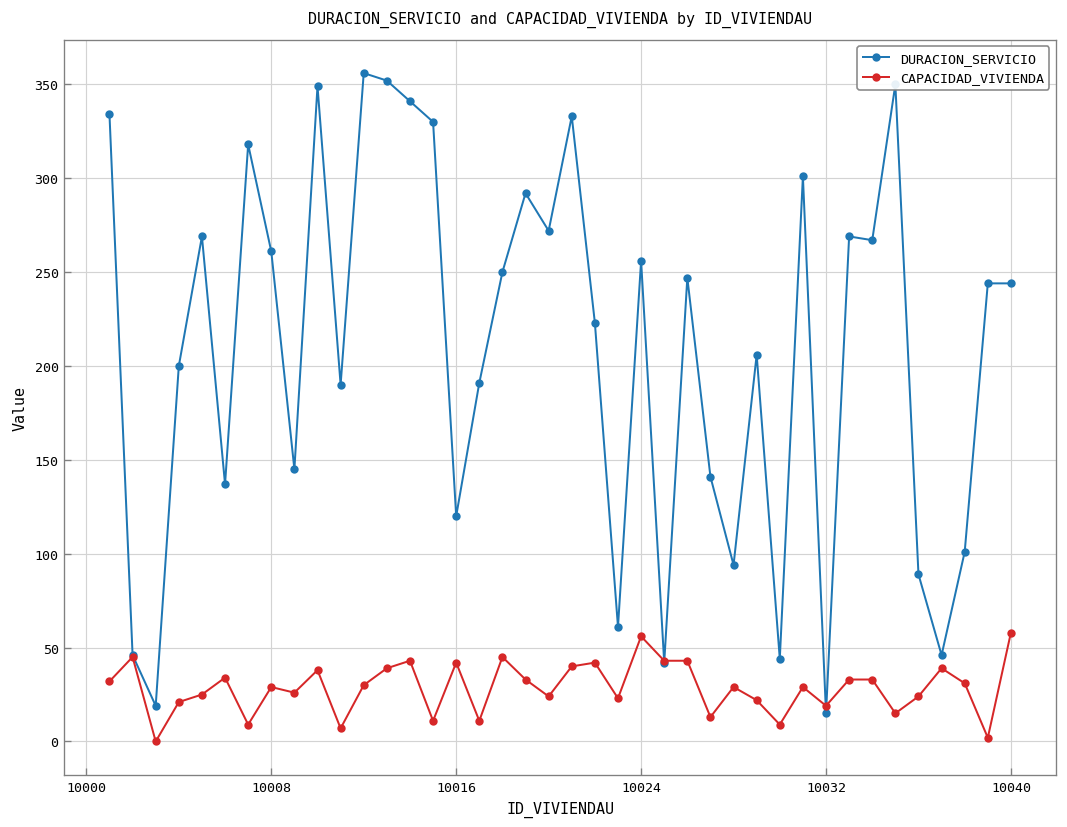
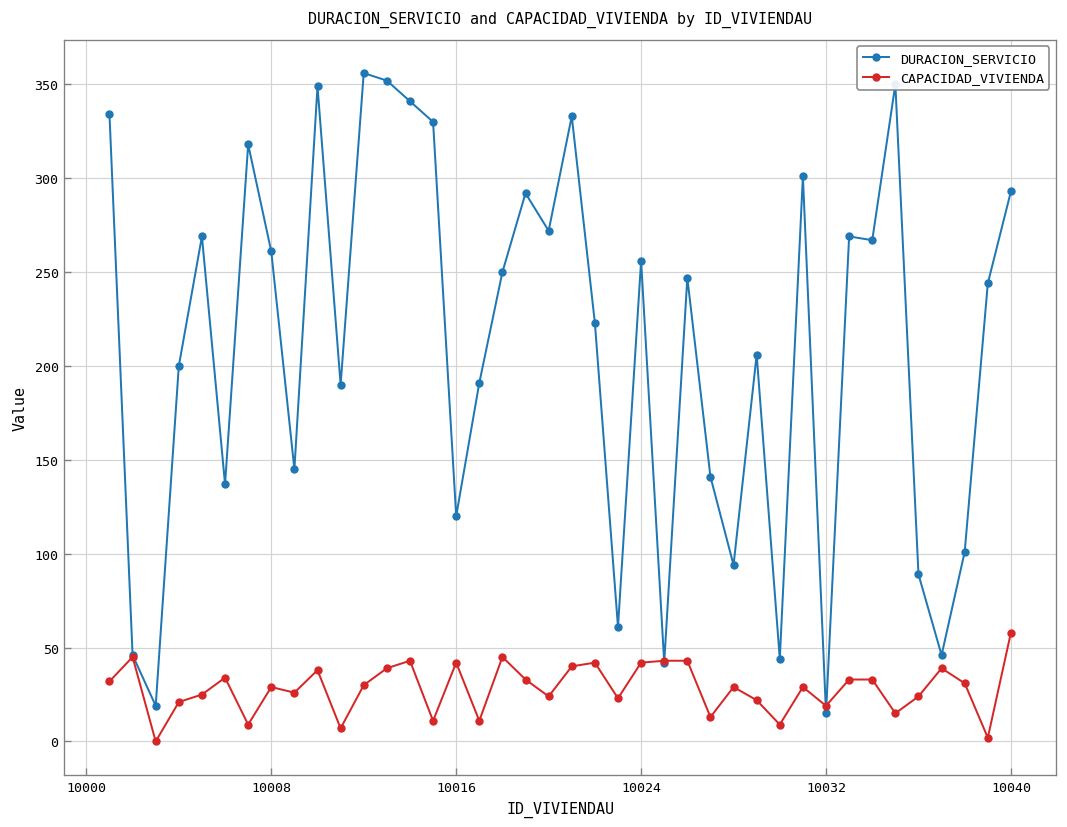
  {
    "DURACION_SERVICIO": {
      "10008": 261,
      "10016": 120,
      "10024": 256,
      "10032": 15,
-     "10040": 244
+     "10040": 293
    },
    "CAPACIDAD_VIVIENDA": {
      "10008": 29,
      "10016": 42,
-     "10024": 56,
+     "10024": 42,
      "10032": 19,
      "10040": 58
    }
  }
